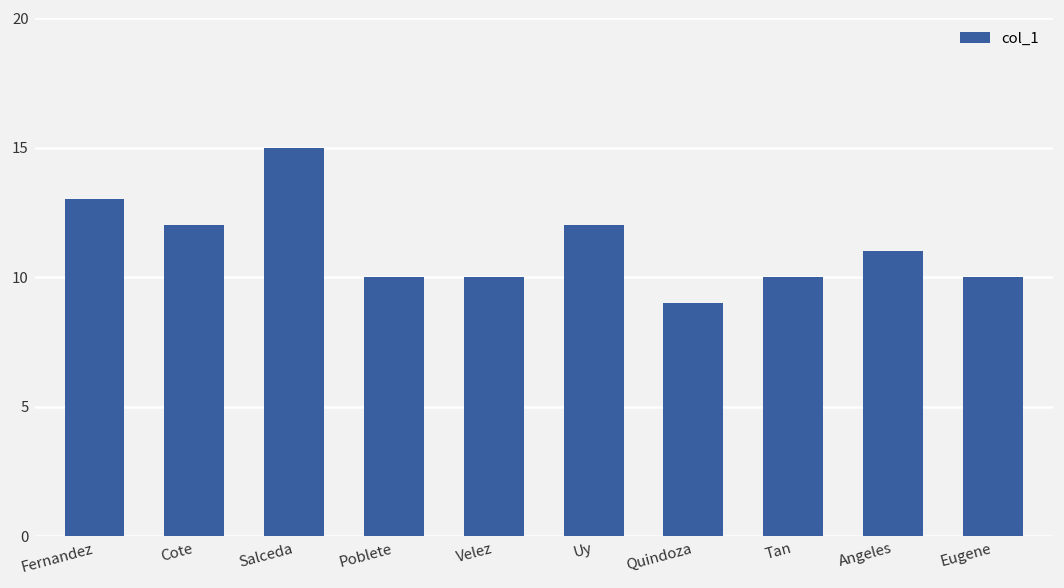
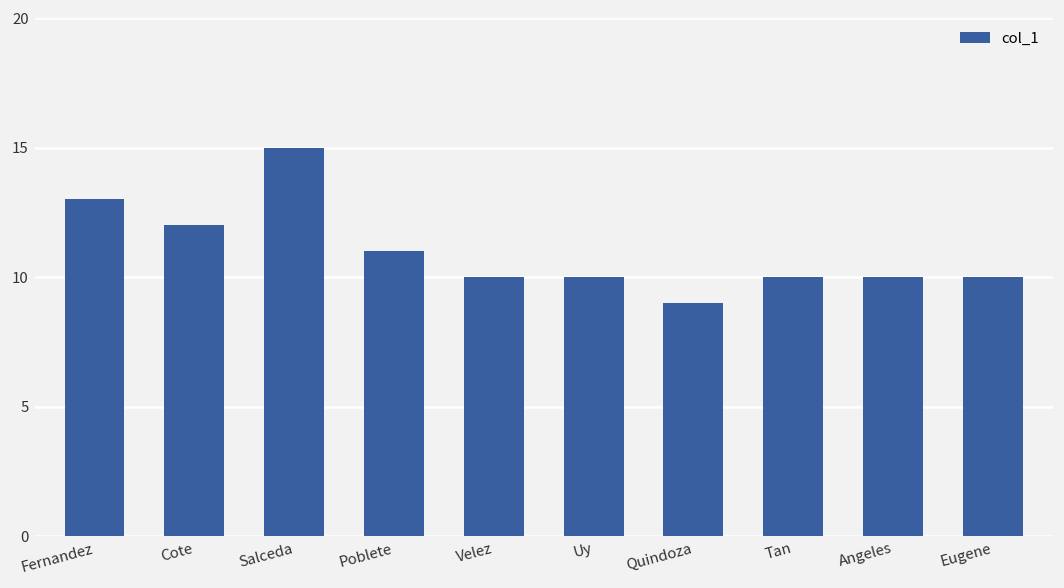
  {
    "Fernandez": 13,
    "Cote": 12,
    "Salceda": 15,
-   "Poblete": 10,
+   "Poblete": 11,
    "Velez": 10,
-   "Uy": 12,
+   "Uy": 10,
    "Quindoza": 9,
    "Tan": 10,
-   "Angeles": 11,
+   "Angeles": 10,
    "Eugene": 10
  }
